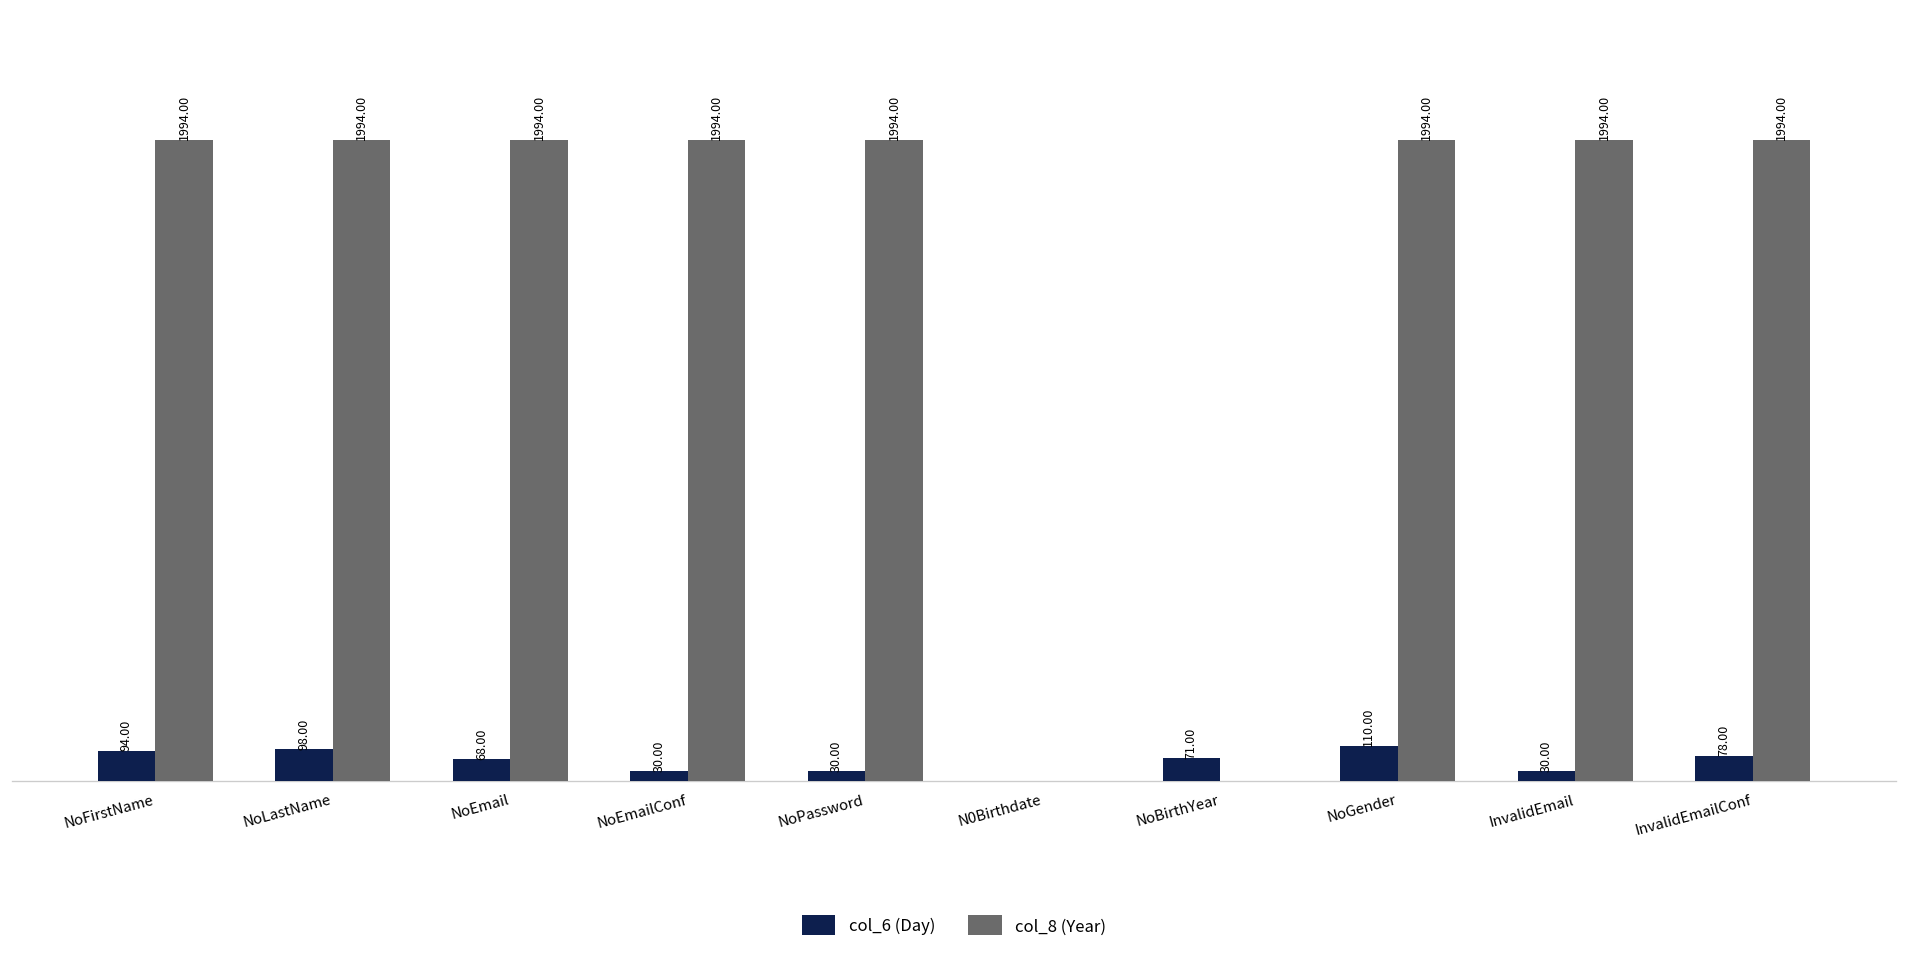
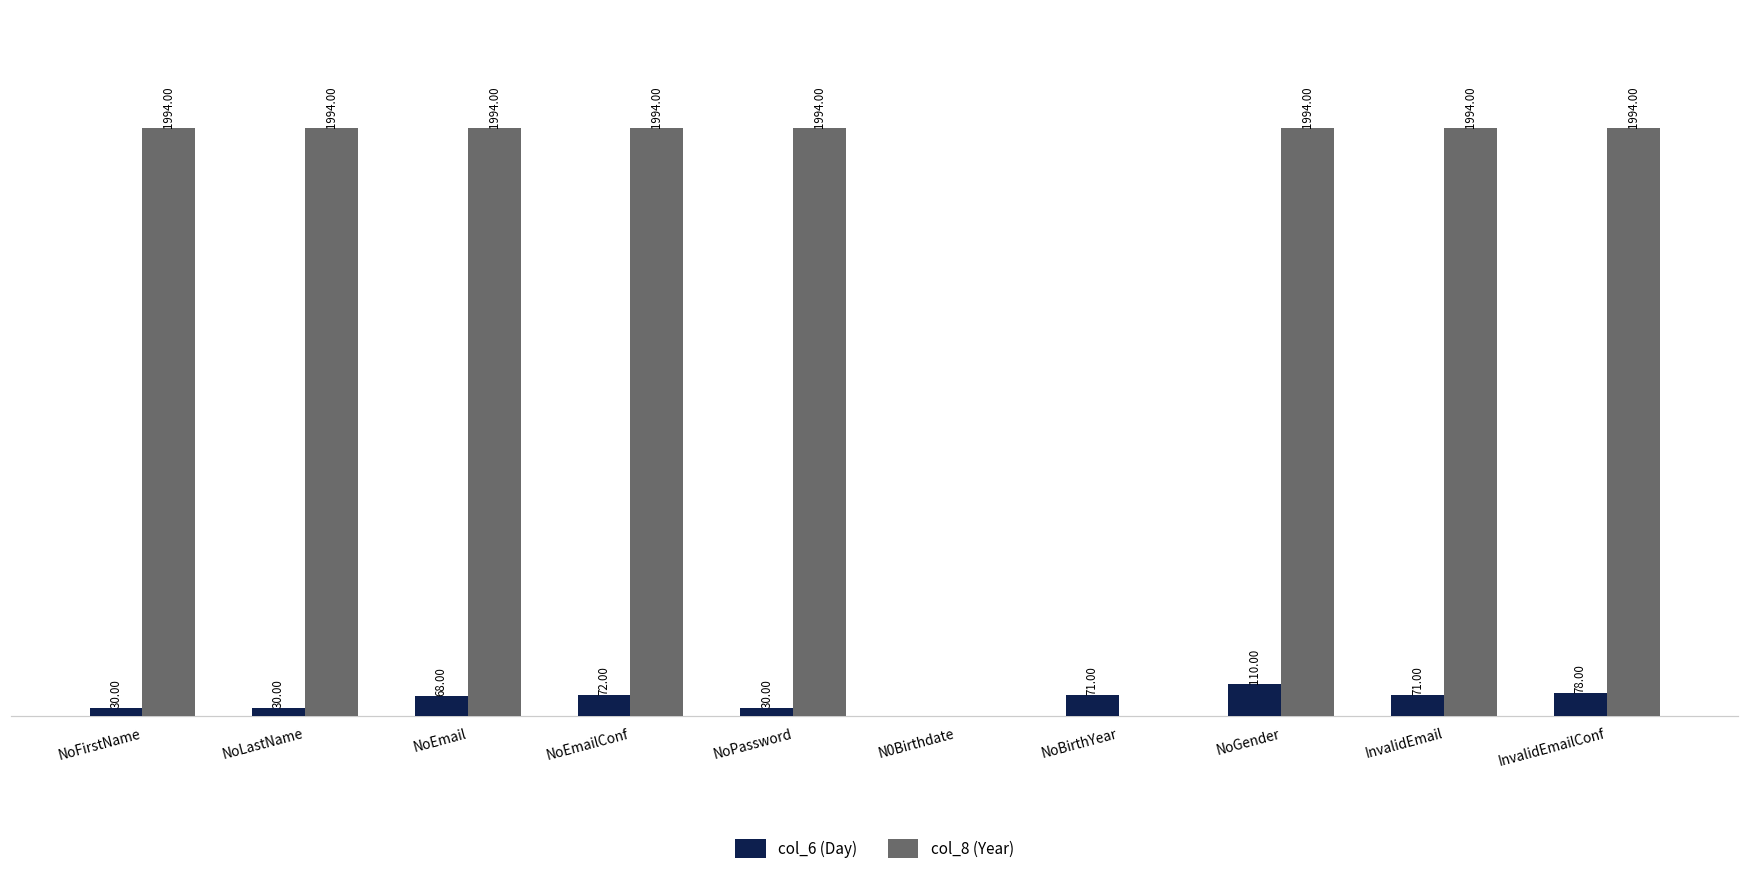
  {
    "col_6 (Day)": {
-     "NoFirstName": 94.00,
-     "NoLastName": 98.00,
+     "NoFirstName": 30.00,
+     "NoLastName": 30.00,
      "NoEmail": 68.00,
-     "NoEmailConf": 30.00,
+     "NoEmailConf": 72.00,
      "NoPassword": 30.00,
      "NoBirthYear": 71.00,
      "NoGender": 110.00,
-     "InvalidEmail": 30.00,
+     "InvalidEmail": 71.00,
      "InvalidEmailConf": 78.00
    },
    "col_8 (Year)": {
      "NoFirstName": 1994.00,
      "NoLastName": 1994.00,
      "NoEmail": 1994.00,
      "NoEmailConf": 1994.00,
      "NoPassword": 1994.00,
      "NoGender": 1994.00,
      "InvalidEmail": 1994.00,
      "InvalidEmailConf": 1994.00
    }
  }
